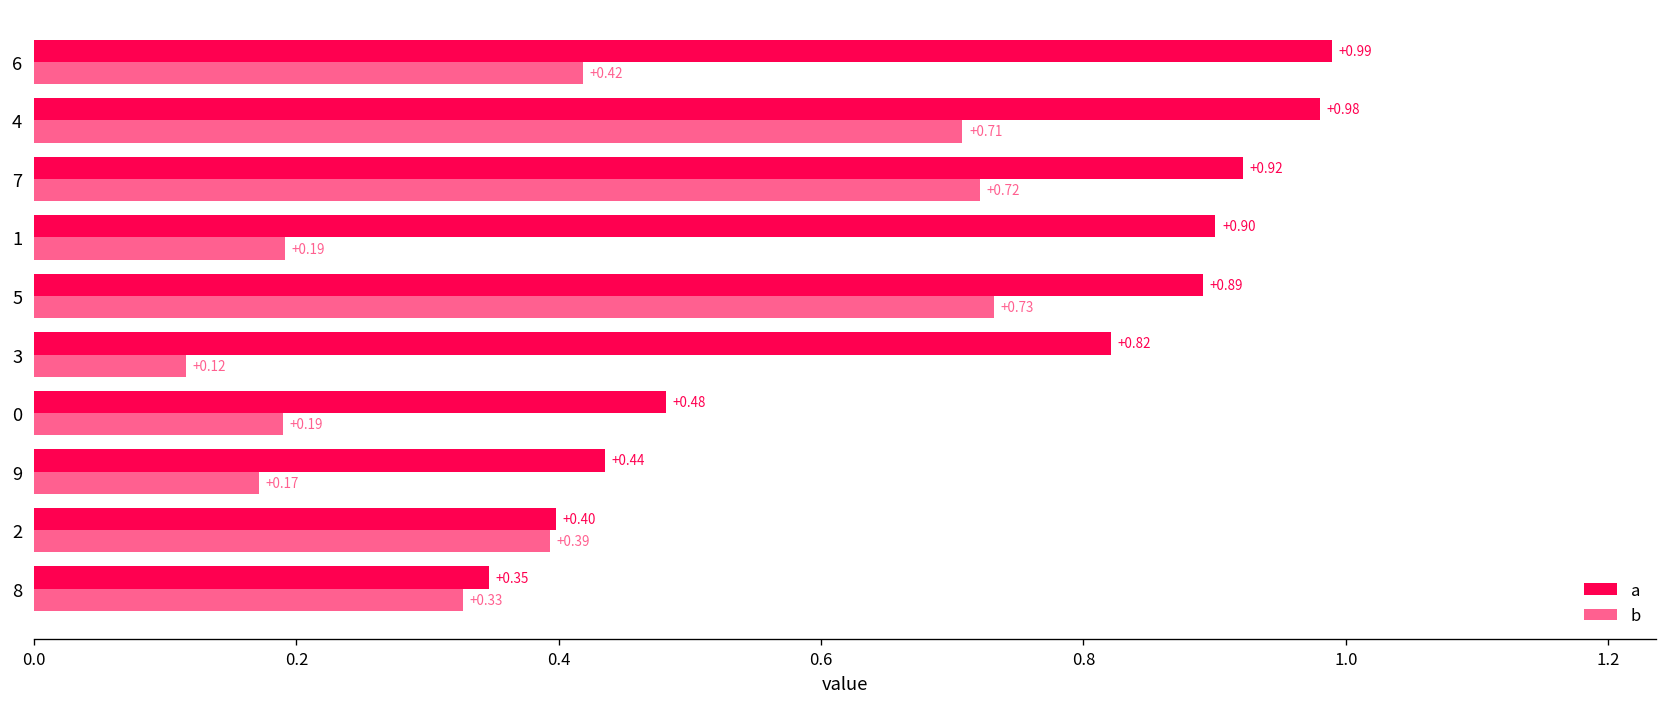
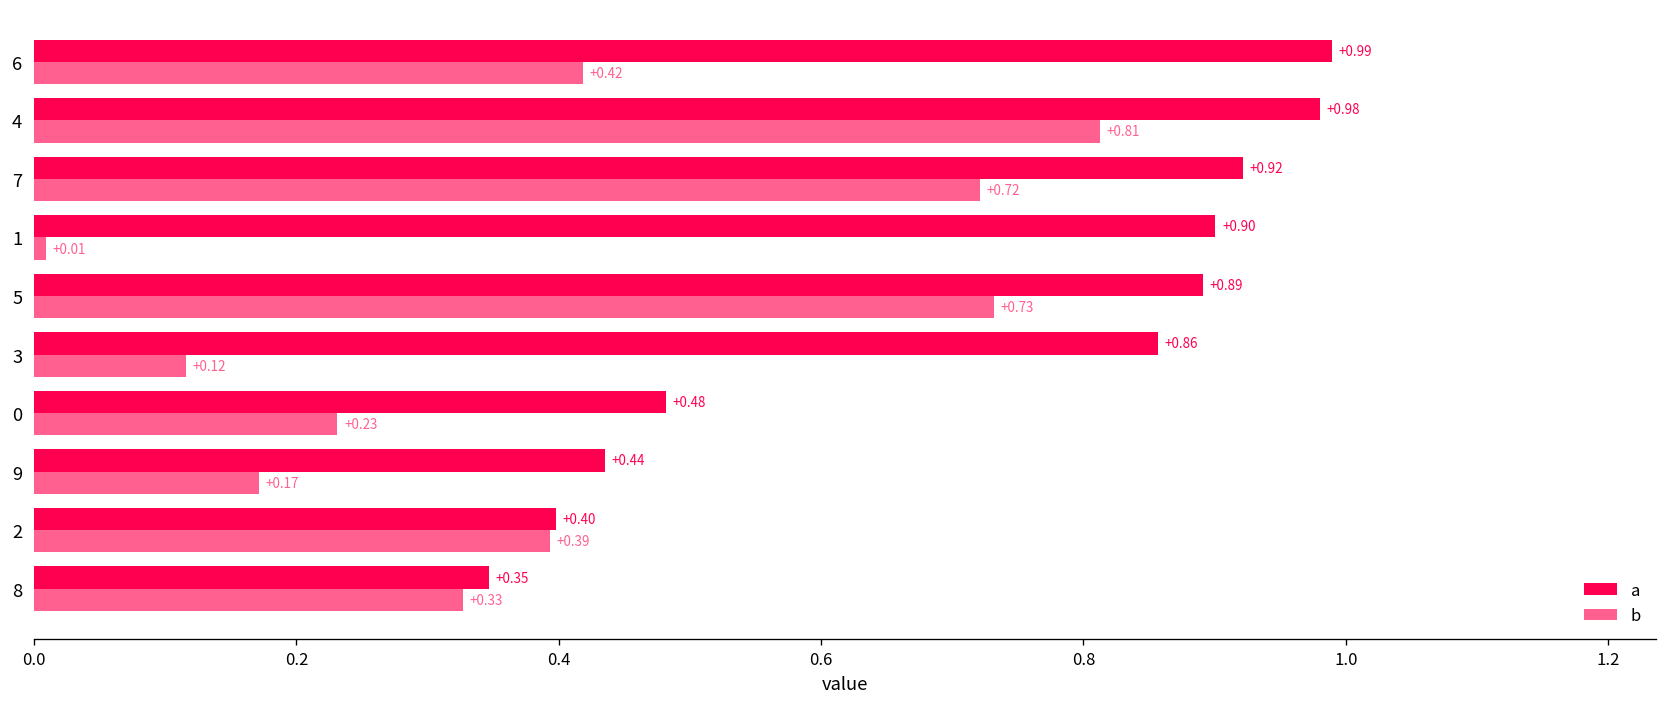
  {
    "a": {
      "6": "+0.99",
      "4": "+0.98",
      "7": "+0.92",
      "1": "+0.90",
      "5": "+0.89",
-     "3": "+0.82",
+     "3": "+0.86",
      "0": "+0.48",
      "9": "+0.44",
      "2": "+0.40",
      "8": "+0.35"
    },
    "b": {
      "6": "+0.42",
-     "4": "+0.71",
+     "4": "+0.81",
      "7": "+0.72",
-     "1": "+0.19",
+     "1": "+0.01",
      "5": "+0.73",
      "3": "+0.12",
-     "0": "+0.19",
+     "0": "+0.23",
      "9": "+0.17",
      "2": "+0.39",
      "8": "+0.33"
    }
  }
